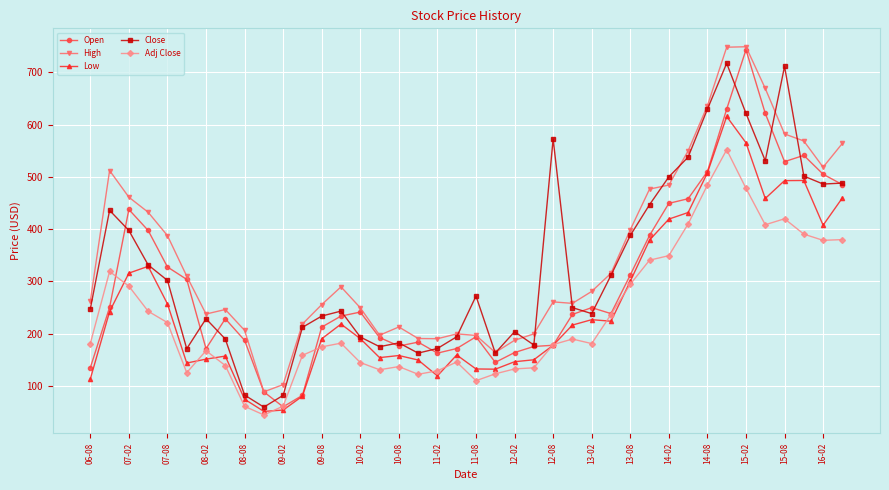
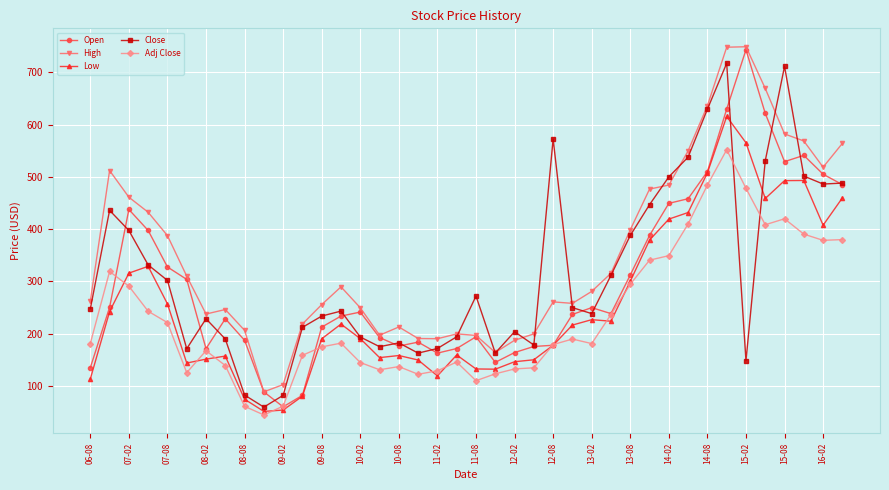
  {
    "Close": {
      "06-08": 250,
      "07-02": 400,
      "07-08": 300,
      "08-02": 230,
      "08-08": 80,
      "09-02": 80,
      "09-08": 230,
      "10-08": 180,
      "11-02": 170,
      "11-08": 270,
      "12-02": 200,
      "12-08": 570,
      "13-02": 240,
      "13-08": 390,
      "14-02": 500,
      "14-08": 630,
-     "15-02": 620,
+     "15-02": 150,
      "15-08": 710,
      "16-02": 490
    }
  }
